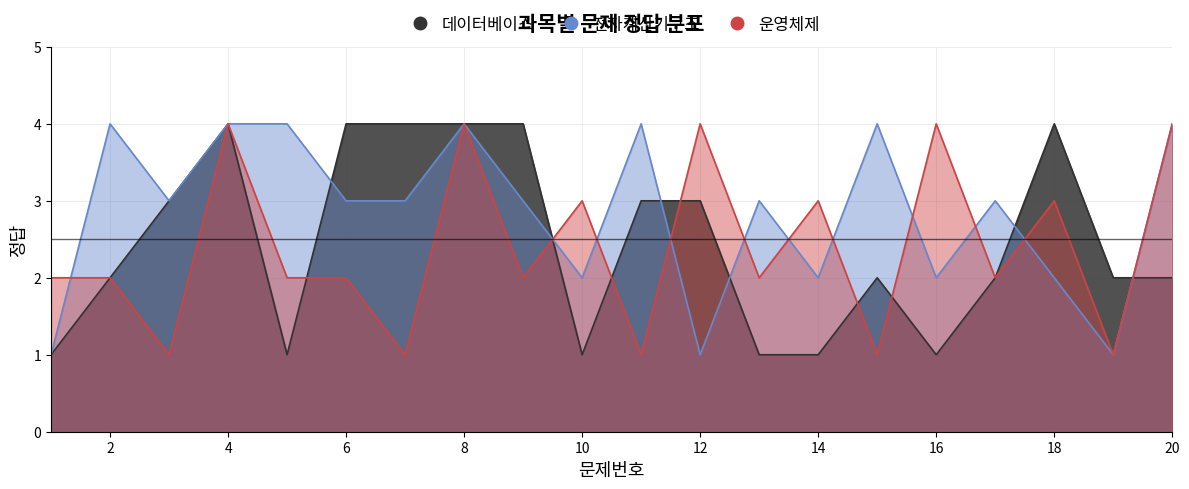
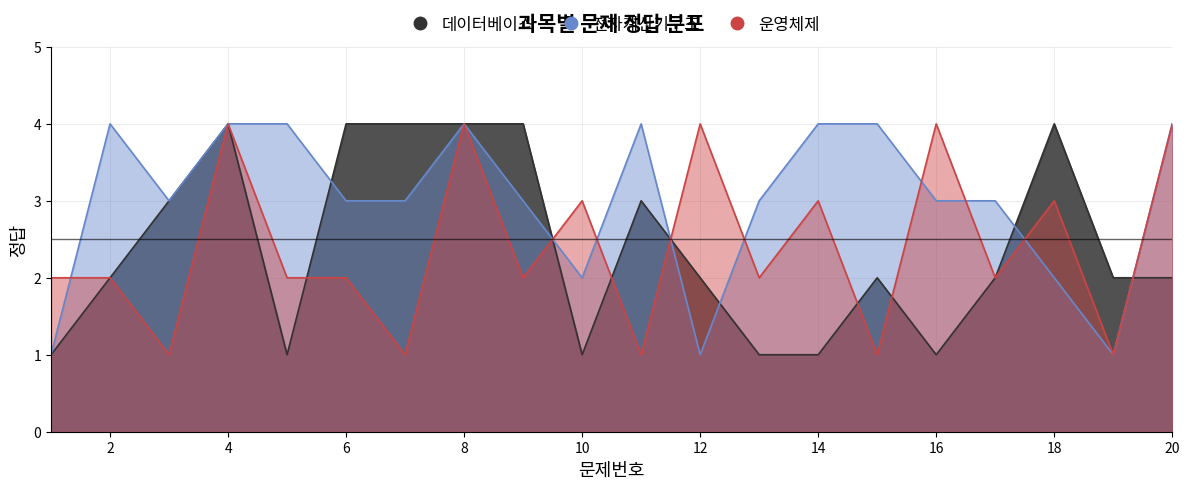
  {
    "데이터베이스": {
      "6": 4,
      "10": 1,
-     "12": 3,
+     "12": 2,
      "14": 1,
      "16": 1,
      "18": 4,
      "20": 2
    },
    "전자계산기구조": {
      "2": 4,
      "6": 3,
      "10": 2,
      "12": 1,
-     "14": 2,
-     "16": 2,
+     "14": 4,
+     "16": 3,
      "18": 2
    },
    "운영체제": {
      "6": 2,
      "10": 3,
      "12": 4,
      "14": 3,
      "16": 4,
      "18": 3
    }
  }
